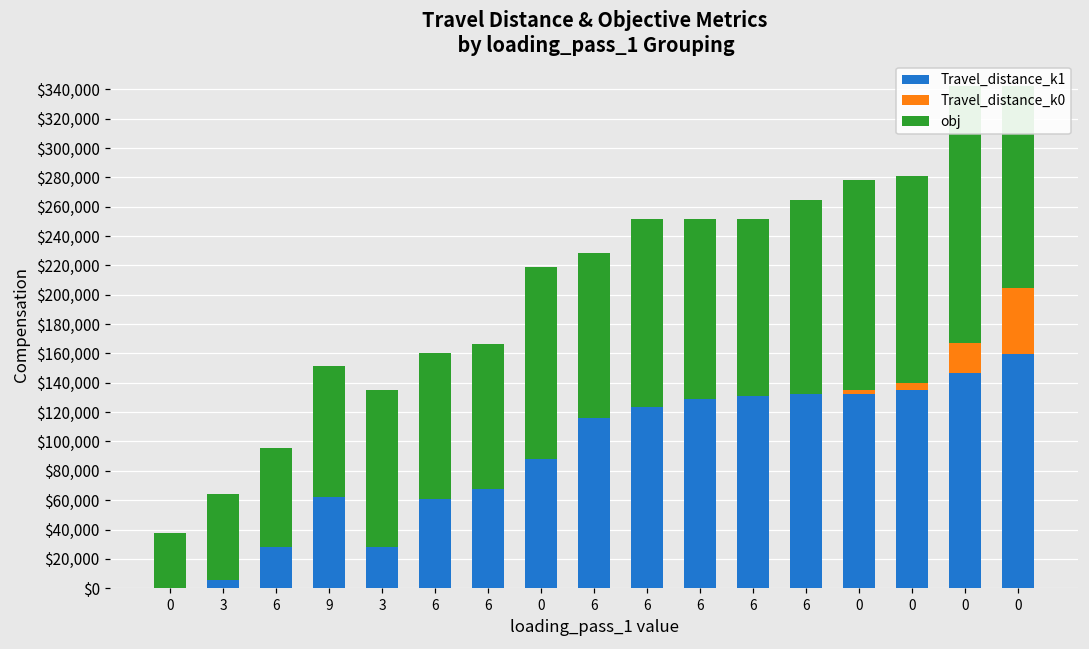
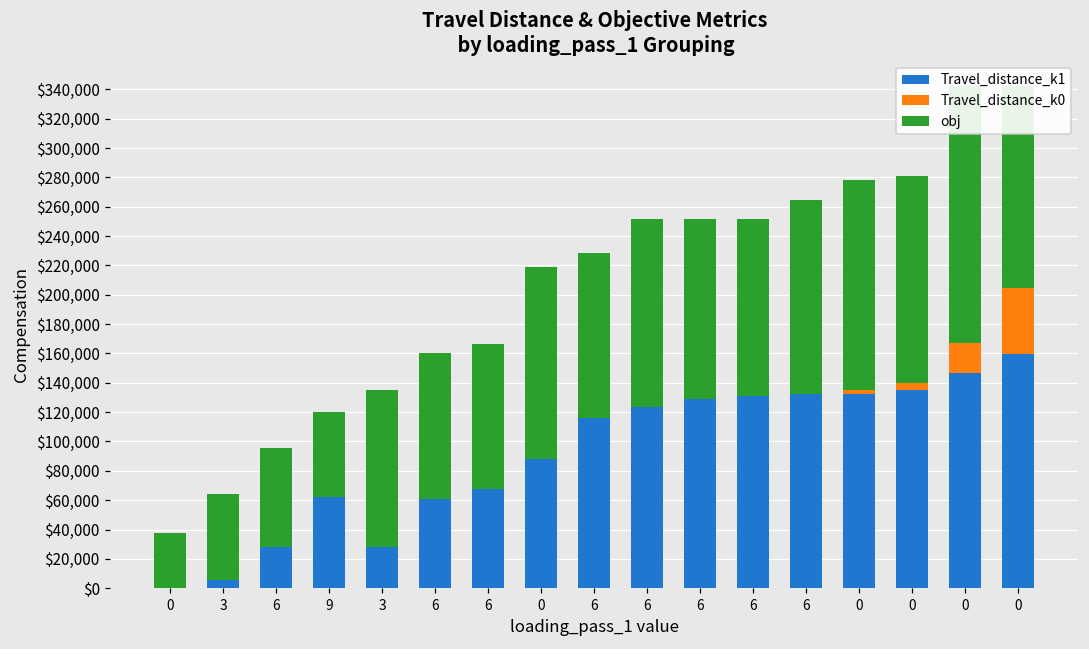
  {
    "Travel_distance_k1": {
      "9": "$62,000"
    },
    "Travel_distance_k0": {
      "9": "$0"
    },
    "obj": {
-     "9": "$89,000"
+     "9": "$58,000"
    }
  }
